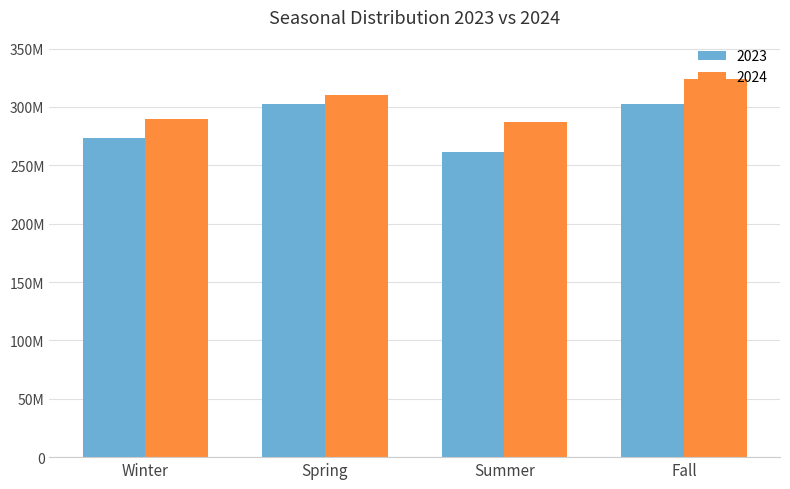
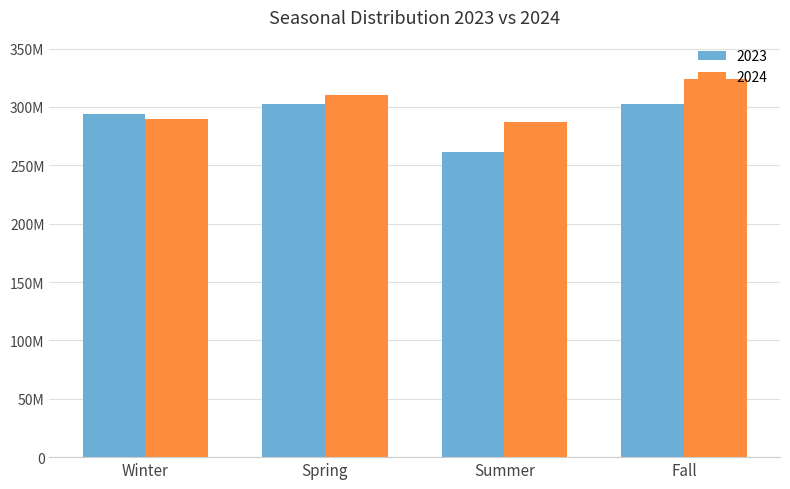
  {
    "2023": {
-     "Winter": 273000000,
+     "Winter": 294000000,
      "Spring": 302000000,
      "Summer": 262000000,
      "Fall": 302000000
    },
    "2024": {
      "Winter": 290000000,
      "Spring": 310000000,
      "Summer": 287000000,
      "Fall": 324000000
    }
  }
